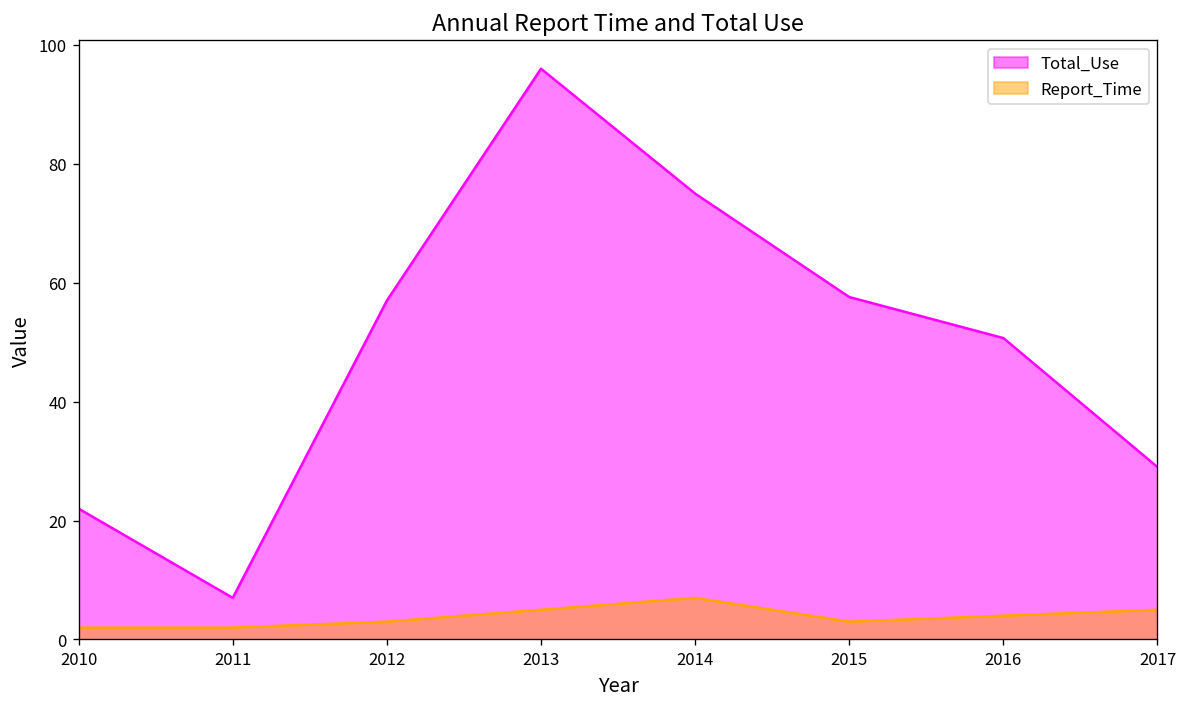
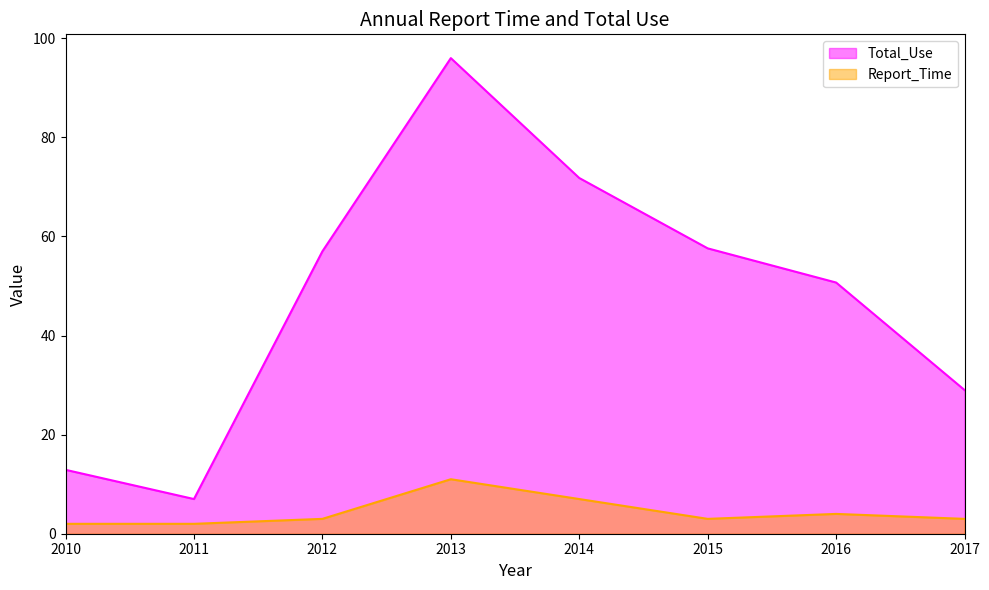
  {
    "Total_Use": {
-     "2010": 22,
+     "2010": 13,
      "2011": 7,
      "2012": 57,
      "2013": 96,
-     "2014": 75,
+     "2014": 72,
      "2015": 58,
      "2016": 51,
      "2017": 29
    },
    "Report_Time": {
      "2010": 2,
      "2011": 2,
      "2012": 3,
-     "2013": 5,
+     "2013": 11,
      "2014": 7,
      "2015": 3,
      "2016": 4,
-     "2017": 5
+     "2017": 3
    }
  }
